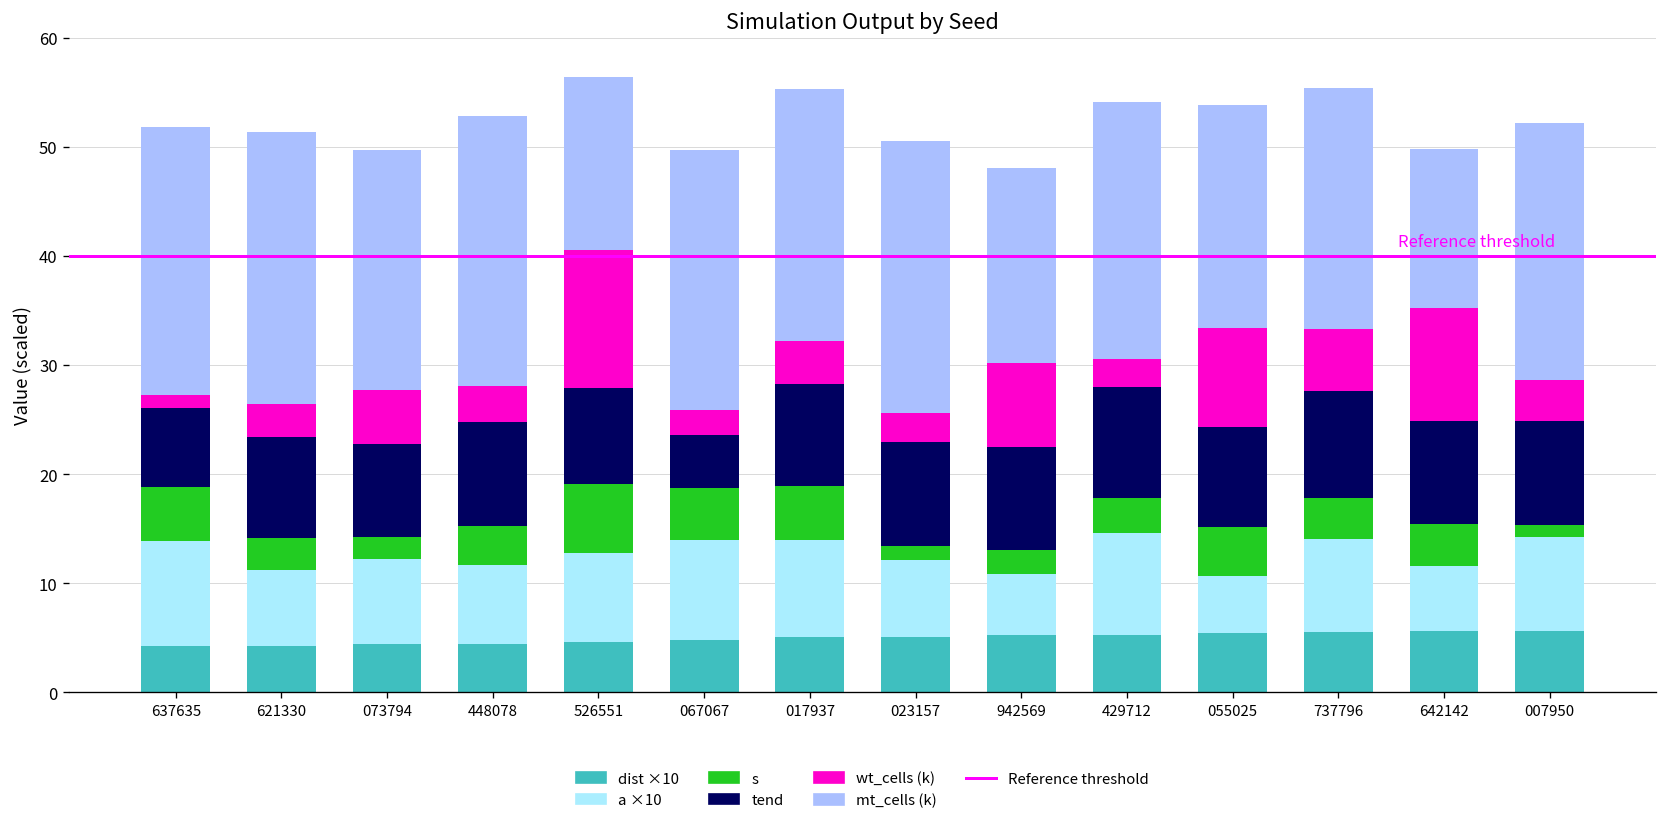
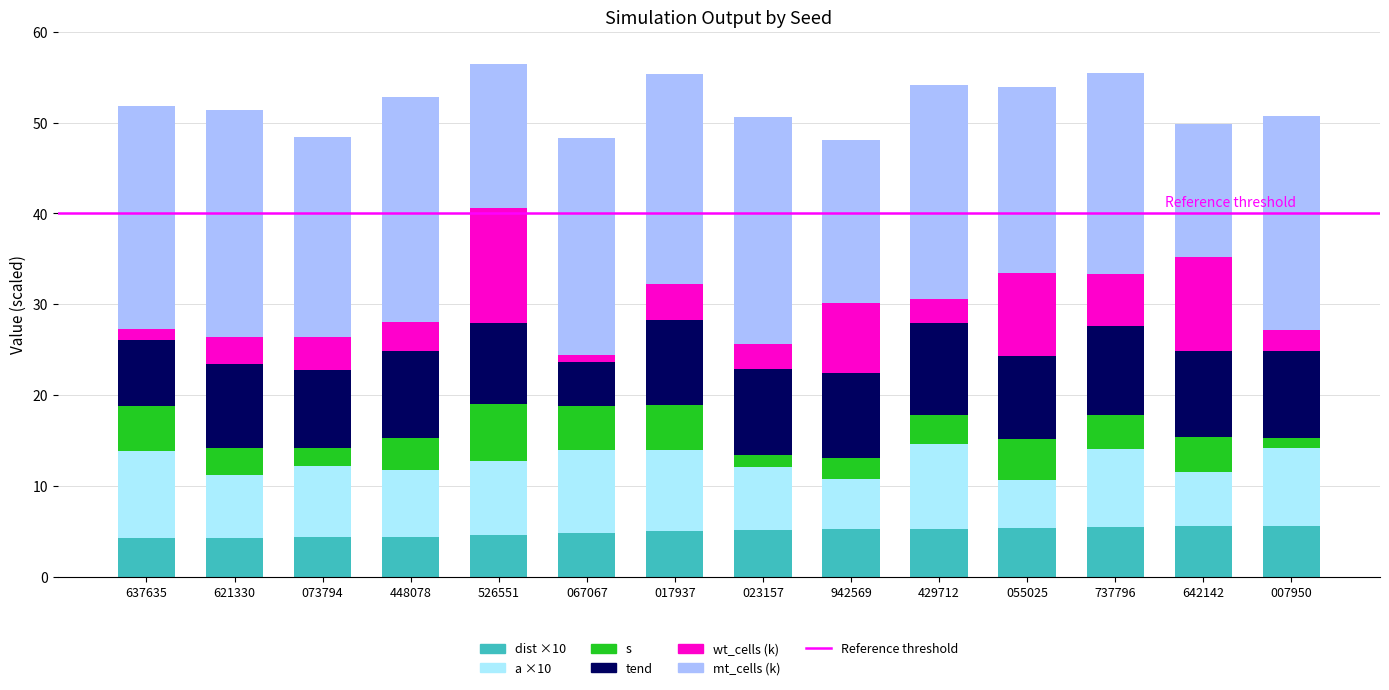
  {
    "dist ×10": {
      "637635": 4,
      "621330": 4,
      "073794": 4,
      "448078": 4,
      "526551": 5,
      "067067": 5,
      "017937": 5,
      "023157": 5,
      "942569": 5,
      "429712": 5,
      "055025": 5,
      "737796": 5,
      "642142": 6,
      "007950": 6
    },
    "s": {
      "637635": 5,
      "621330": 3,
      "073794": 2,
      "448078": 4,
      "526551": 6,
      "067067": 5,
      "017937": 5,
      "023157": 1,
      "942569": 2,
      "429712": 3,
      "055025": 5,
      "737796": 4,
      "642142": 4,
      "007950": 1
    },
    "tend": {
      "637635": 7,
      "621330": 9,
      "073794": 8,
      "448078": 10,
      "526551": 9,
      "067067": 5,
      "017937": 9,
      "023157": 9,
      "942569": 9,
      "429712": 10,
      "055025": 9,
      "737796": 10,
      "642142": 10,
      "007950": 10
    },
    "wt_cells (k)": {
      "637635": 1,
      "621330": 3,
-     "073794": 5,
+     "073794": 4,
      "448078": 3,
      "526551": 13,
-     "067067": 2,
+     "067067": 1,
      "017937": 4,
      "023157": 3,
      "942569": 8,
      "429712": 3,
      "055025": 9,
      "737796": 6,
      "642142": 10,
-     "007950": 4
+     "007950": 2
    }
  }
